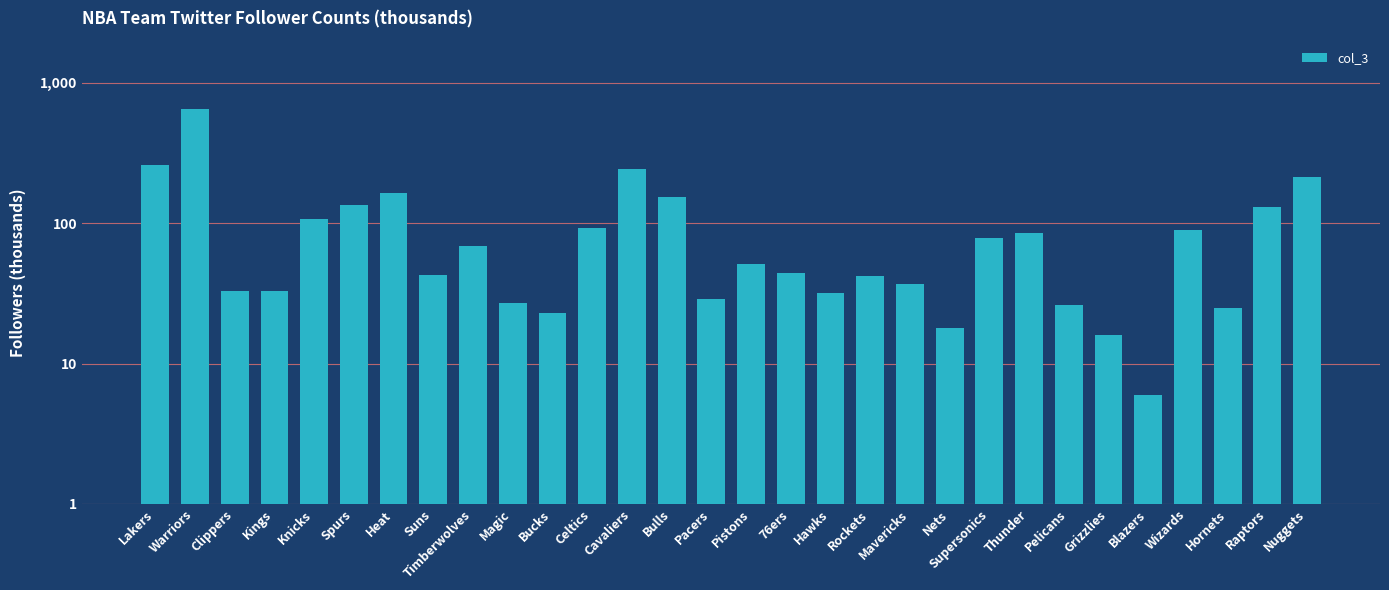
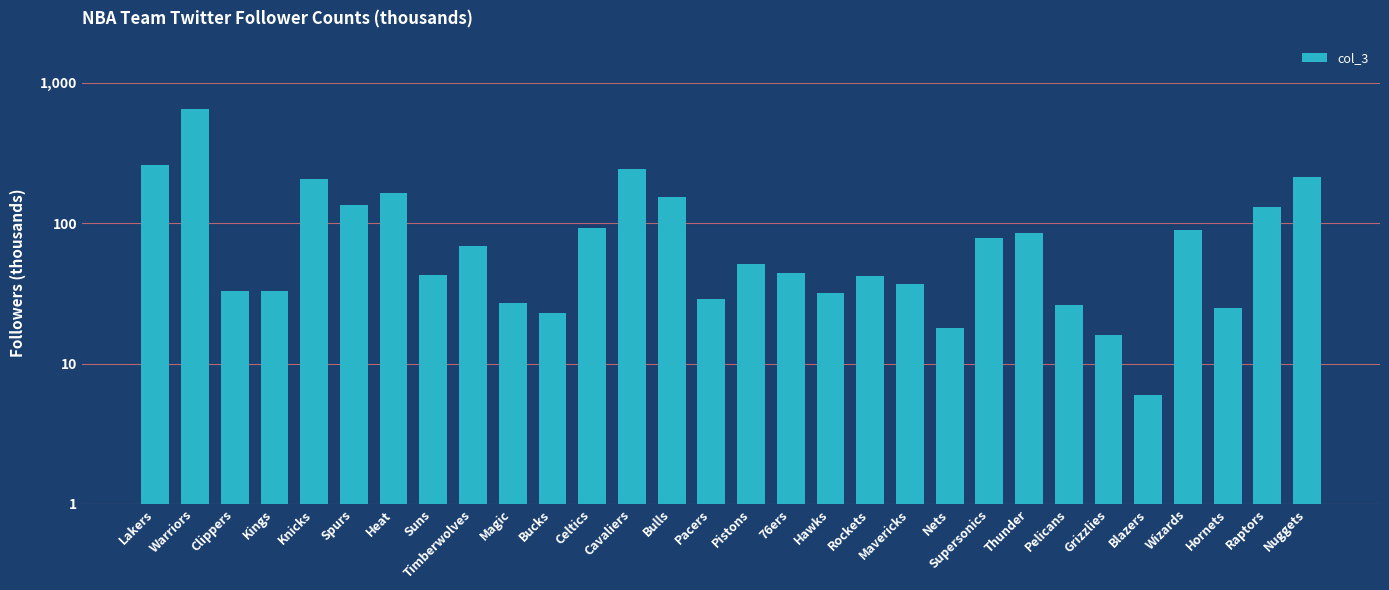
  {
    "Lakers": 260,
    "Warriors": 700,
    "Clippers": 33,
    "Kings": 33,
-   "Knicks": 110,
+   "Knicks": 210,
    "Spurs": 140,
    "Heat": 160,
    "Suns": 43,
    "Timberwolves": 70,
    "Magic": 27,
    "Bucks": 23,
    "Celtics": 90,
    "Cavaliers": 240,
    "Bulls": 150,
    "Pacers": 29,
    "Pistons": 51,
    "76ers": 44,
    "Hawks": 32,
    "Rockets": 42,
    "Mavericks": 37,
    "Nets": 18,
    "Supersonics": 80,
    "Thunder": 90,
    "Pelicans": 26,
    "Grizzlies": 16,
    "Blazers": 6,
    "Wizards": 90,
    "Hornets": 25,
    "Raptors": 130,
    "Nuggets": 210
  }
